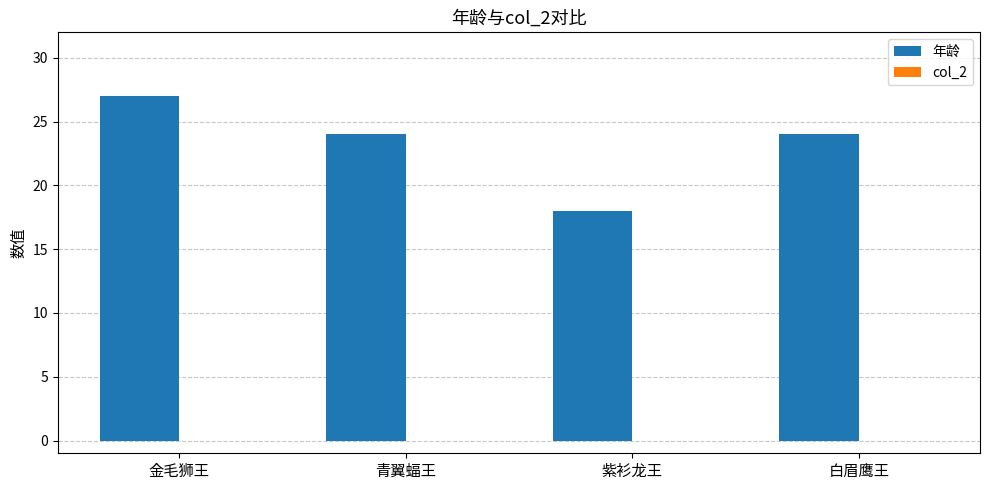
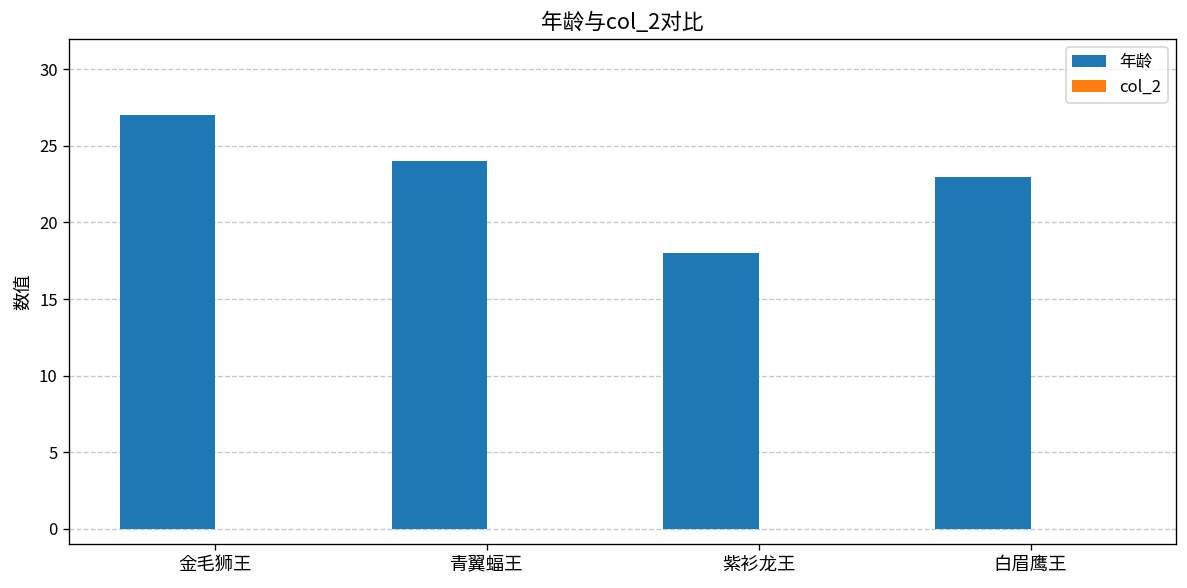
  {
    "年龄": {
      "金毛狮王": 27,
      "青翼蝠王": 24,
      "紫衫龙王": 18,
-     "白眉鹰王": 24
+     "白眉鹰王": 23
    },
    "col_2": {
      "金毛狮王": 0,
      "青翼蝠王": 0,
      "紫衫龙王": 0,
      "白眉鹰王": 0
    }
  }
